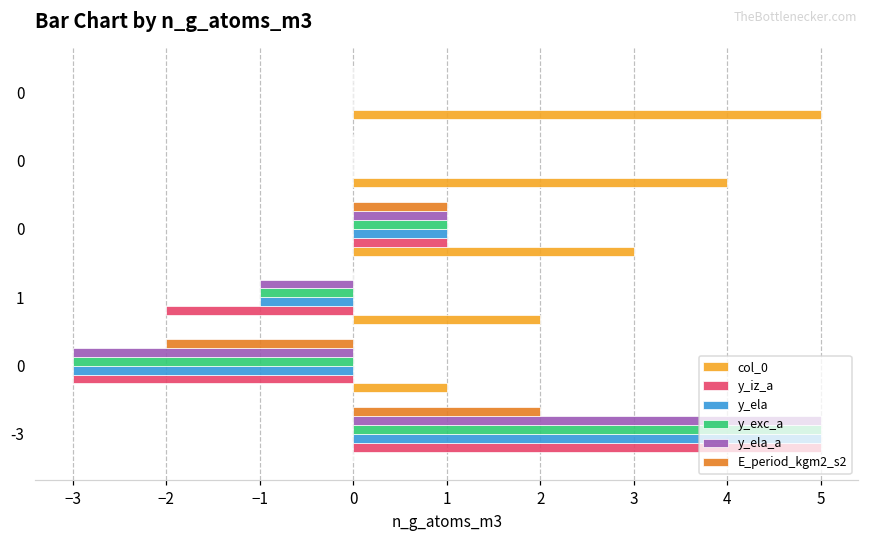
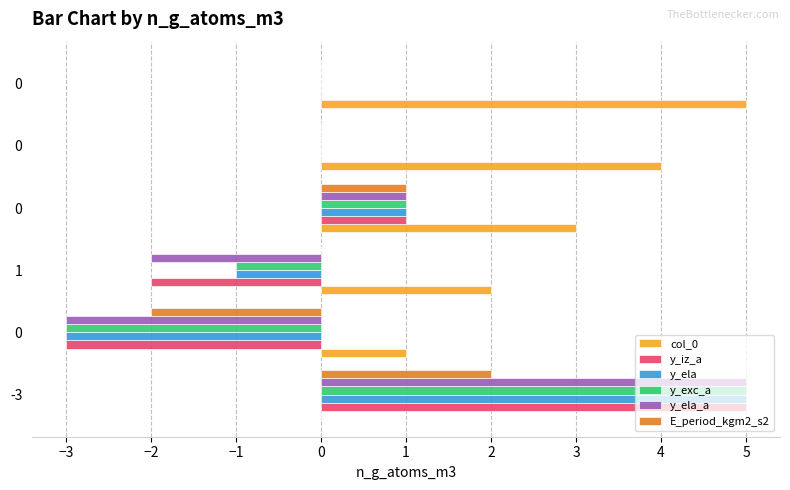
  {
    "y_iz_a": {
      "1": -2
    },
    "y_ela": {
      "1": -1
    },
    "y_exc_a": {
      "1": -1
    },
    "y_ela_a": {
-     "1": -1
+     "1": -2
    }
  }
